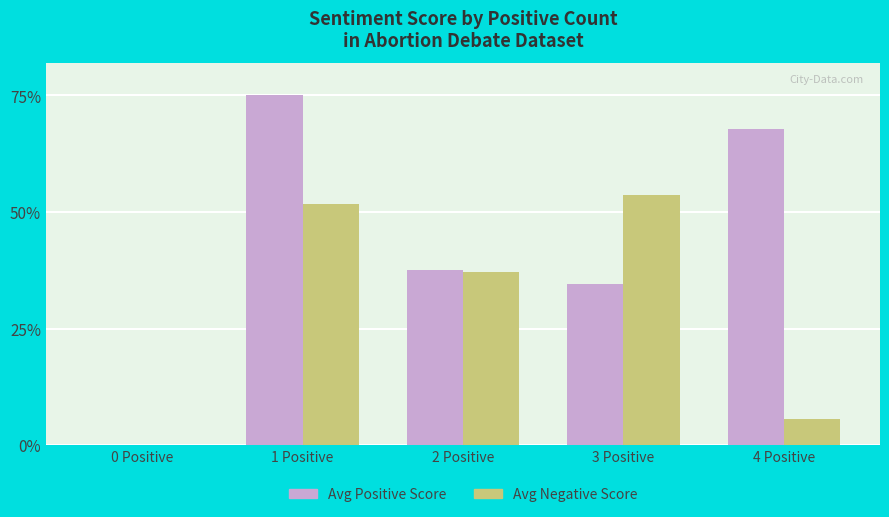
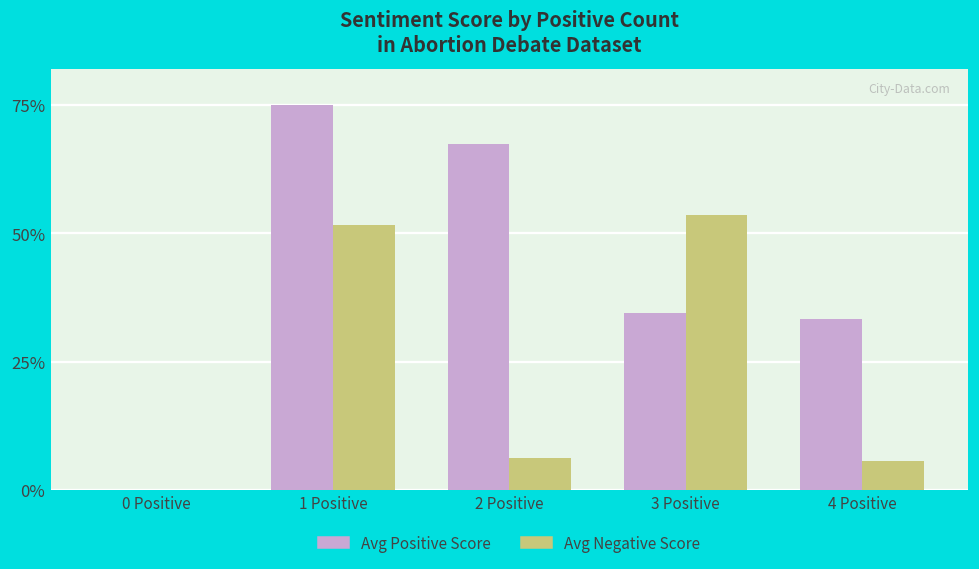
  {
    "Avg Positive Score": {
      "0 Positive": "0%",
      "1 Positive": "75%",
-     "2 Positive": "38%",
+     "2 Positive": "68%",
      "3 Positive": "35%",
-     "4 Positive": "68%"
+     "4 Positive": "33%"
    },
    "Avg Negative Score": {
      "0 Positive": "0%",
      "1 Positive": "52%",
-     "2 Positive": "37%",
+     "2 Positive": "6%",
      "3 Positive": "54%",
      "4 Positive": "6%"
    }
  }
